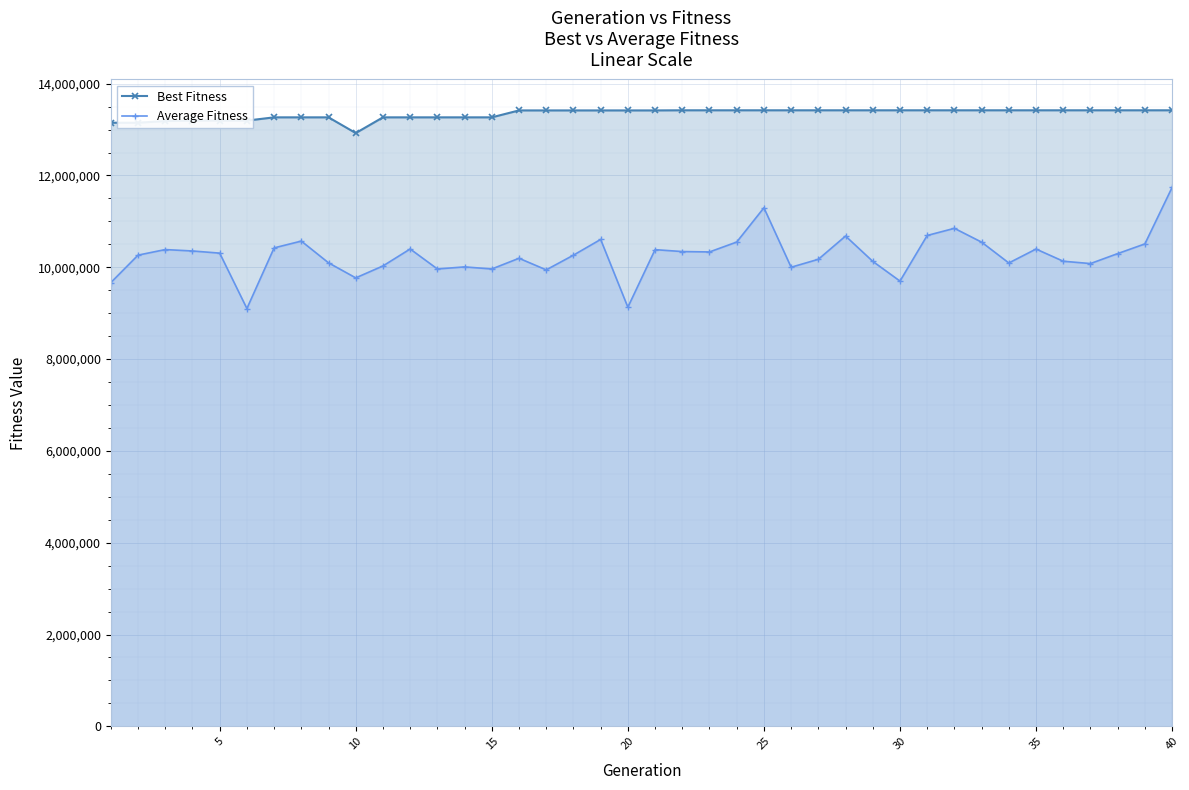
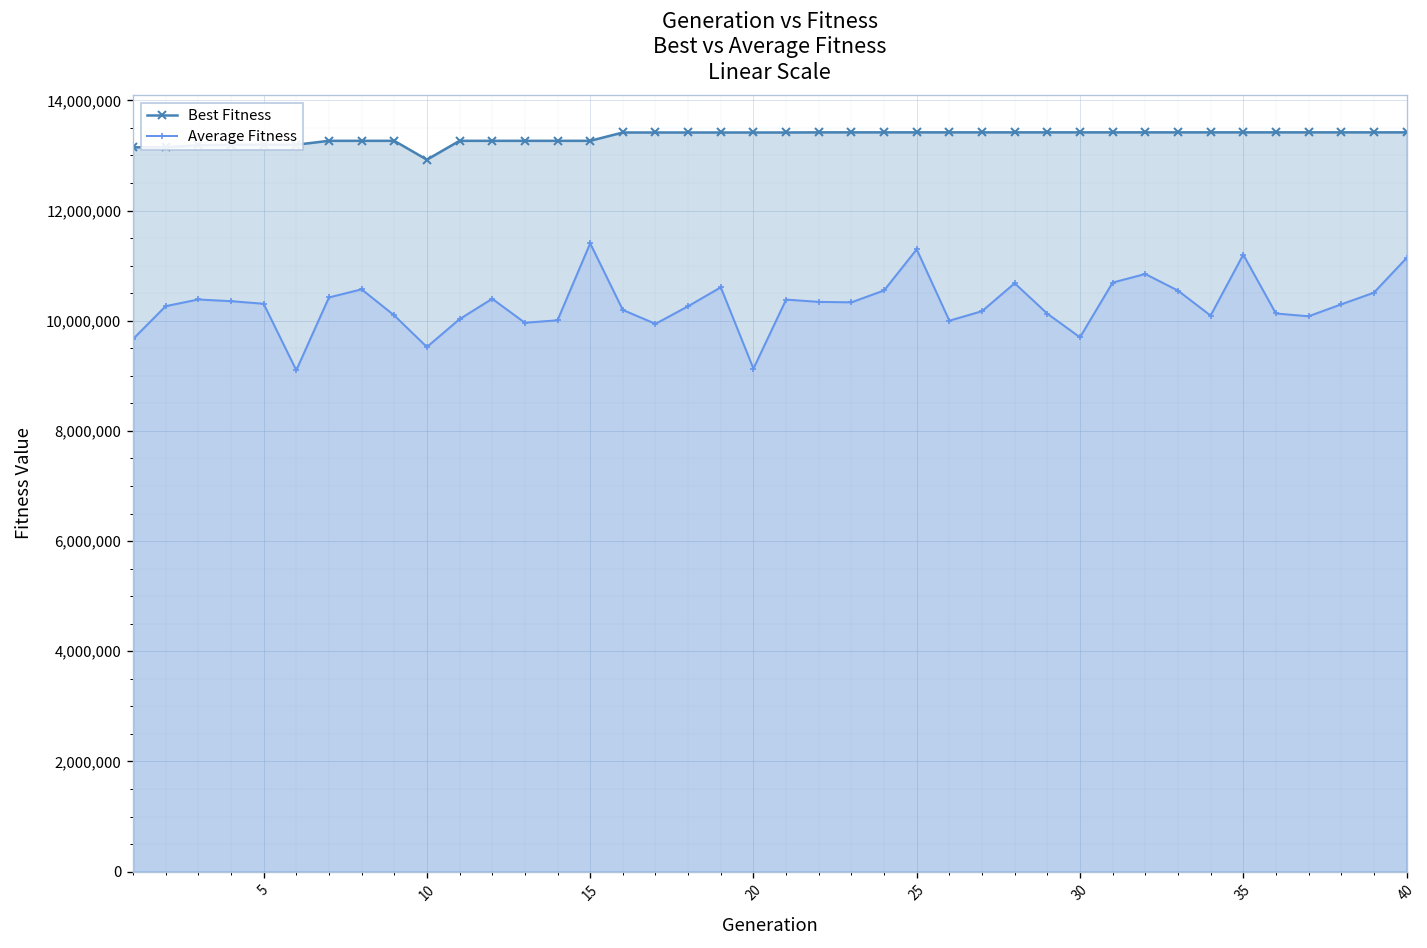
  {
    "Best Fitness": {
      "10": "12,900,000",
      "15": "13,300,000",
      "20": "13,400,000",
      "25": "13,400,000",
      "30": "13,400,000",
      "35": "13,400,000",
      "40": "13,400,000"
    },
    "Average Fitness": {
      "5": "10,300,000",
-     "10": "9,800,000",
-     "15": "10,000,000",
+     "10": "9,500,000",
+     "15": "11,400,000",
      "20": "9,100,000",
      "25": "11,300,000",
      "30": "9,700,000",
-     "35": "10,400,000",
-     "40": "11,700,000"
+     "35": "11,200,000",
+     "40": "11,100,000"
    }
  }
